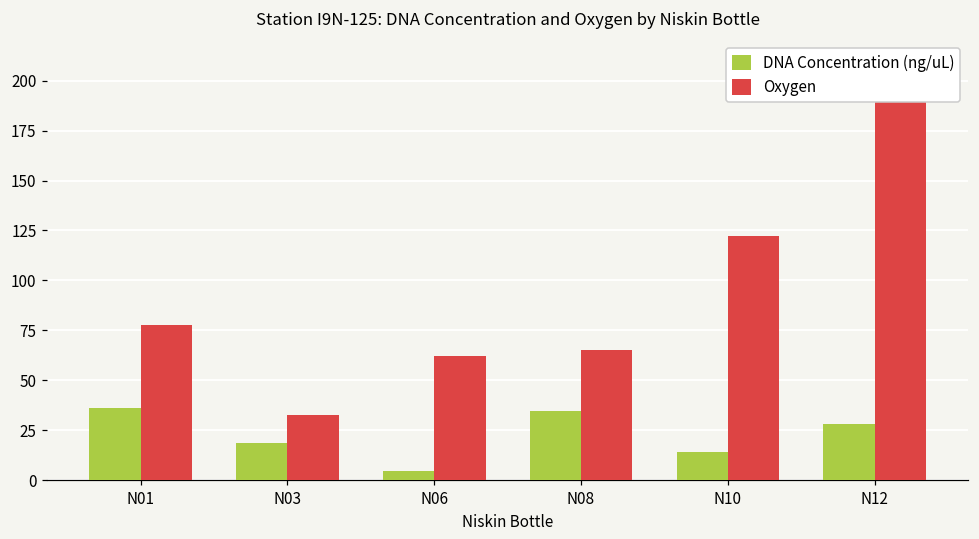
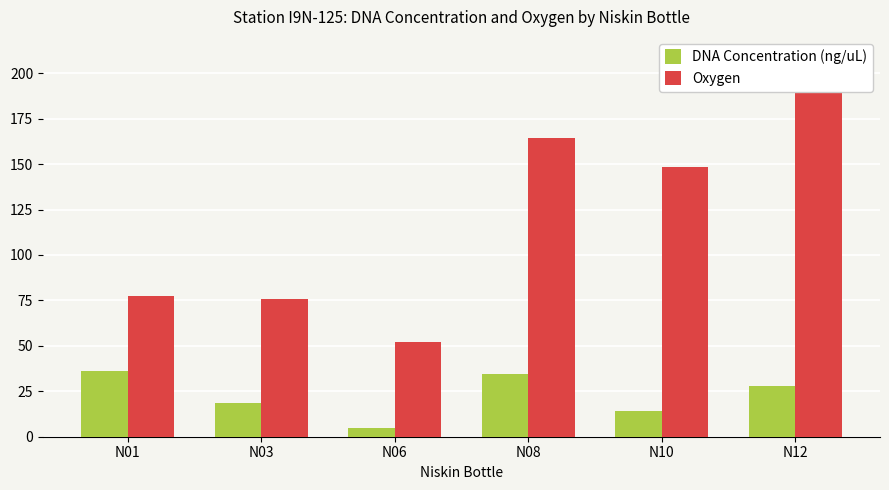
  {
    "DNA Concentration (ng/uL)": {
      "N01": 36,
      "N03": 18,
      "N06": 5,
      "N08": 35,
      "N10": 14,
      "N12": 28
    },
    "Oxygen": {
      "N01": 78,
-     "N03": 33,
-     "N06": 62,
-     "N08": 65,
-     "N10": 122
+     "N03": 76,
+     "N06": 52,
+     "N08": 165,
+     "N10": 148
    }
  }
